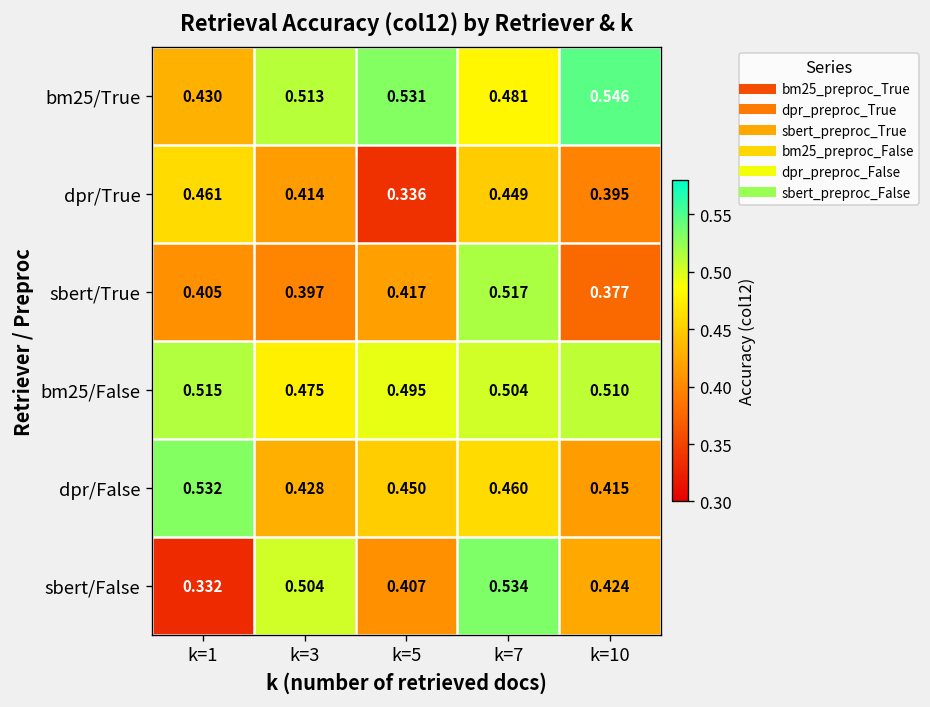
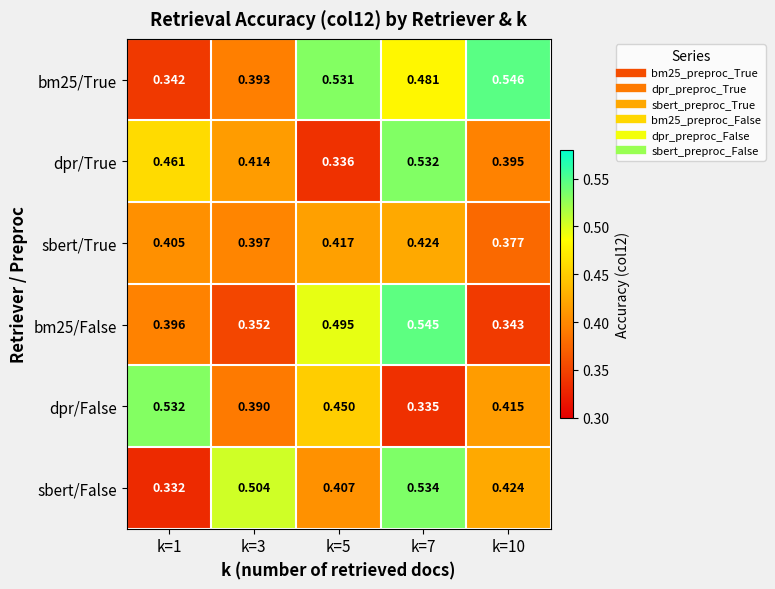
  {
    "bm25/True": {
-     "k=1": 0.430,
-     "k=3": 0.513,
+     "k=1": 0.342,
+     "k=3": 0.393,
      "k=5": 0.531,
      "k=7": 0.481,
      "k=10": 0.546
    },
    "dpr/True": {
      "k=1": 0.461,
      "k=3": 0.414,
      "k=5": 0.336,
-     "k=7": 0.449,
+     "k=7": 0.532,
      "k=10": 0.395
    },
    "sbert/True": {
      "k=1": 0.405,
      "k=3": 0.397,
      "k=5": 0.417,
-     "k=7": 0.517,
+     "k=7": 0.424,
      "k=10": 0.377
    },
    "bm25/False": {
-     "k=1": 0.515,
-     "k=3": 0.475,
+     "k=1": 0.396,
+     "k=3": 0.352,
      "k=5": 0.495,
-     "k=7": 0.504,
-     "k=10": 0.510
+     "k=7": 0.545,
+     "k=10": 0.343
    },
    "dpr/False": {
      "k=1": 0.532,
-     "k=3": 0.428,
+     "k=3": 0.390,
      "k=5": 0.450,
-     "k=7": 0.460,
+     "k=7": 0.335,
      "k=10": 0.415
    },
    "sbert/False": {
      "k=1": 0.332,
      "k=3": 0.504,
      "k=5": 0.407,
      "k=7": 0.534,
      "k=10": 0.424
    }
  }
